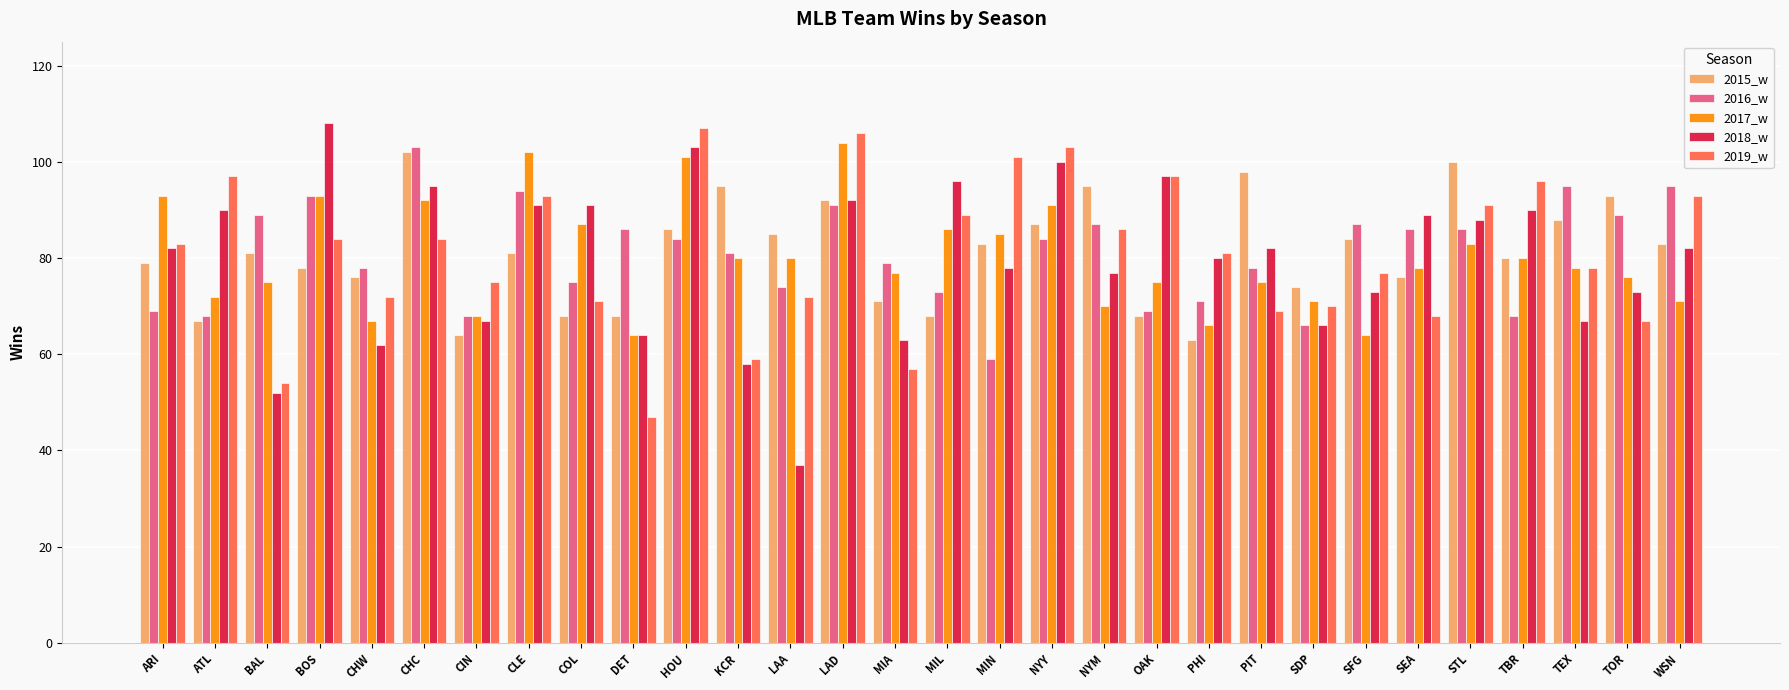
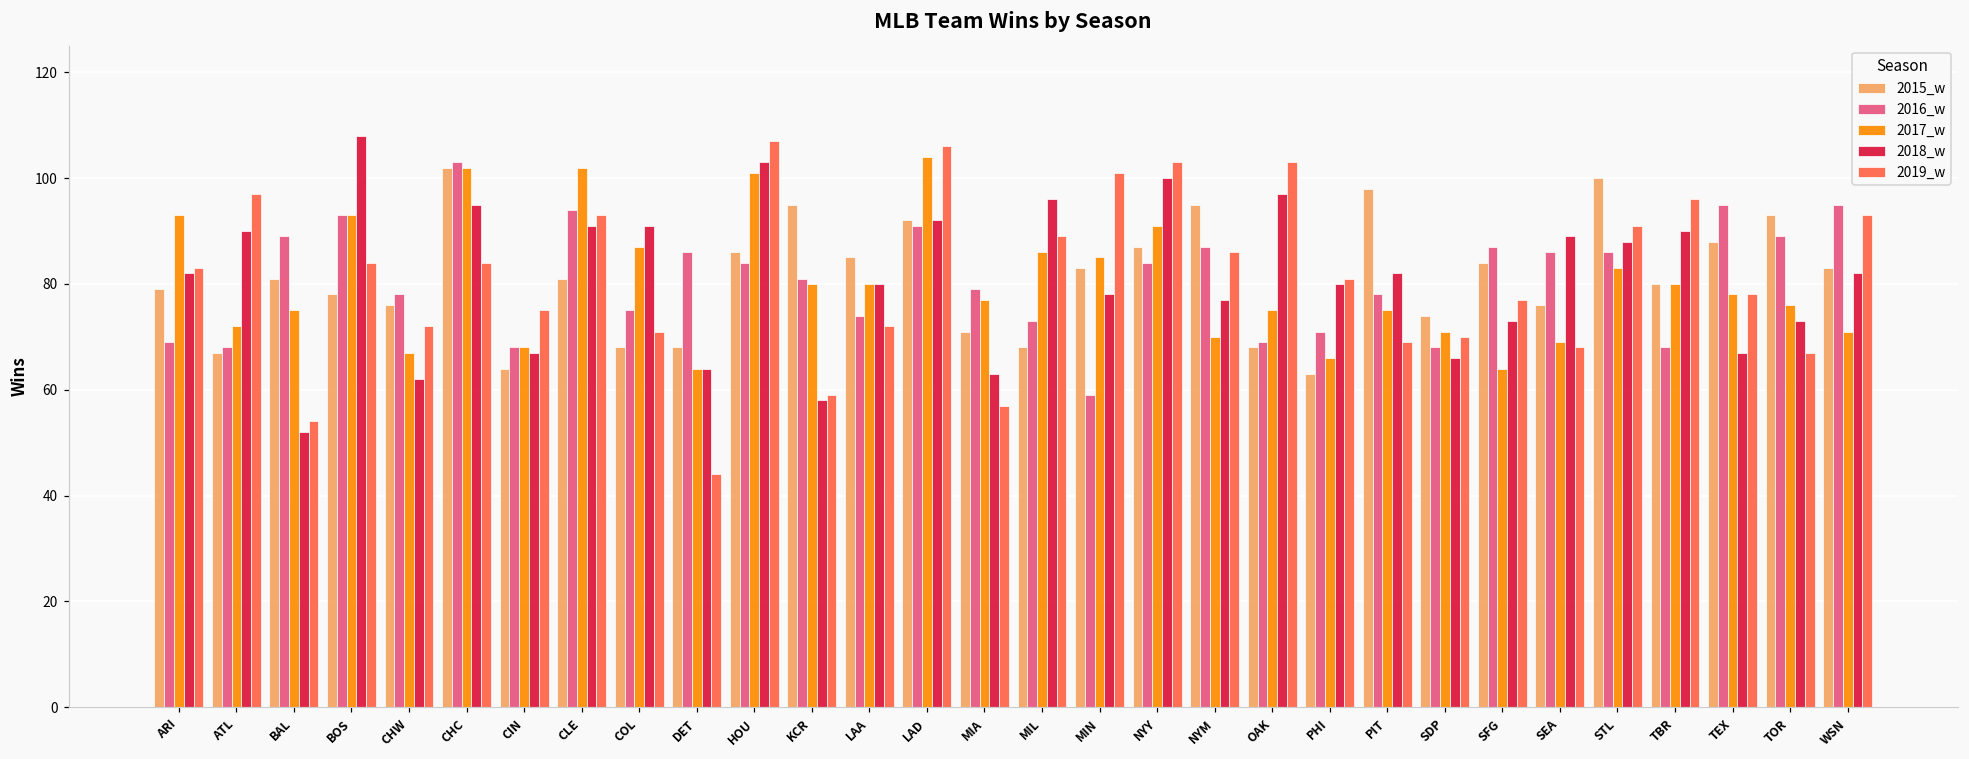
  {
    "2015_w": {
      "ARI": 79,
      "ATL": 67,
      "BAL": 81,
      "BOS": 78,
      "CHW": 76,
      "CHC": 102,
      "CIN": 64,
      "CLE": 81,
      "COL": 68,
      "DET": 68,
      "HOU": 86,
      "KCR": 95,
      "LAA": 85,
      "LAD": 92,
      "MIA": 71,
      "MIL": 68,
      "MIN": 83,
      "NYY": 87,
      "NYM": 95,
      "OAK": 68,
      "PHI": 63,
      "PIT": 98,
      "SDP": 74,
      "SFG": 84,
      "SEA": 76,
      "STL": 100,
      "TBR": 80,
      "TEX": 88,
      "TOR": 93,
      "WSN": 83
    },
    "2016_w": {
      "ARI": 69,
      "ATL": 68,
      "BAL": 89,
      "BOS": 93,
      "CHW": 78,
      "CHC": 103,
      "CIN": 68,
      "CLE": 94,
      "COL": 75,
      "DET": 86,
      "HOU": 84,
      "KCR": 81,
      "LAA": 74,
      "LAD": 91,
      "MIA": 79,
      "MIL": 73,
      "MIN": 59,
      "NYY": 84,
      "NYM": 87,
      "OAK": 69,
      "PHI": 71,
      "PIT": 78,
-     "SDP": 66,
+     "SDP": 68,
      "SFG": 87,
      "SEA": 86,
      "STL": 86,
      "TBR": 68,
      "TEX": 95,
      "TOR": 89,
      "WSN": 95
    },
    "2017_w": {
      "ARI": 93,
      "ATL": 72,
      "BAL": 75,
      "BOS": 93,
      "CHW": 67,
-     "CHC": 92,
+     "CHC": 102,
      "CIN": 68,
      "CLE": 102,
      "COL": 87,
      "DET": 64,
      "HOU": 101,
      "KCR": 80,
      "LAA": 80,
      "LAD": 104,
      "MIA": 77,
      "MIL": 86,
      "MIN": 85,
      "NYY": 91,
      "NYM": 70,
      "OAK": 75,
      "PHI": 66,
      "PIT": 75,
      "SDP": 71,
      "SFG": 64,
-     "SEA": 78,
+     "SEA": 69,
      "STL": 83,
      "TBR": 80,
      "TEX": 78,
      "TOR": 76,
      "WSN": 71
    },
    "2018_w": {
      "ARI": 82,
      "ATL": 90,
      "BAL": 52,
      "BOS": 108,
      "CHW": 62,
      "CHC": 95,
      "CIN": 67,
      "CLE": 91,
      "COL": 91,
      "DET": 64,
      "HOU": 103,
      "KCR": 58,
-     "LAA": 37,
+     "LAA": 80,
      "LAD": 92,
      "MIA": 63,
      "MIL": 96,
      "MIN": 78,
      "NYY": 100,
      "NYM": 77,
      "OAK": 97,
      "PHI": 80,
      "PIT": 82,
      "SDP": 66,
      "SFG": 73,
      "SEA": 89,
      "STL": 88,
      "TBR": 90,
      "TEX": 67,
      "TOR": 73,
      "WSN": 82
    },
    "2019_w": {
      "ARI": 83,
      "ATL": 97,
      "BAL": 54,
      "BOS": 84,
      "CHW": 72,
      "CHC": 84,
      "CIN": 75,
      "CLE": 93,
      "COL": 71,
-     "DET": 47,
+     "DET": 44,
      "HOU": 107,
      "KCR": 59,
      "LAA": 72,
      "LAD": 106,
      "MIA": 57,
      "MIL": 89,
      "MIN": 101,
      "NYY": 103,
      "NYM": 86,
-     "OAK": 97,
+     "OAK": 103,
      "PHI": 81,
      "PIT": 69,
      "SDP": 70,
      "SFG": 77,
      "SEA": 68,
      "STL": 91,
      "TBR": 96,
      "TEX": 78,
      "TOR": 67,
      "WSN": 93
    }
  }
